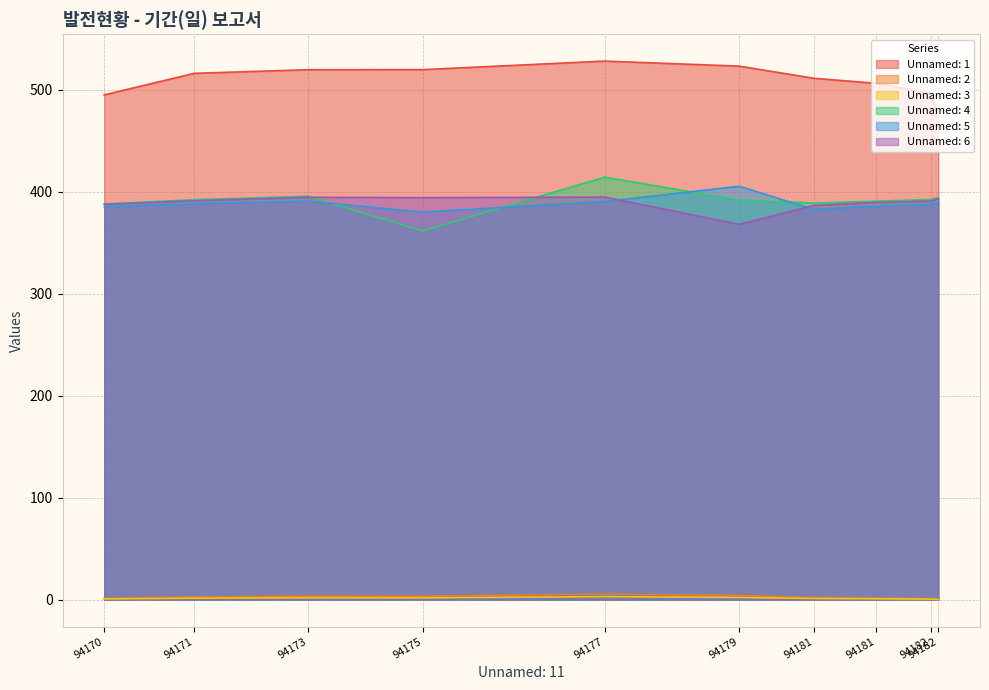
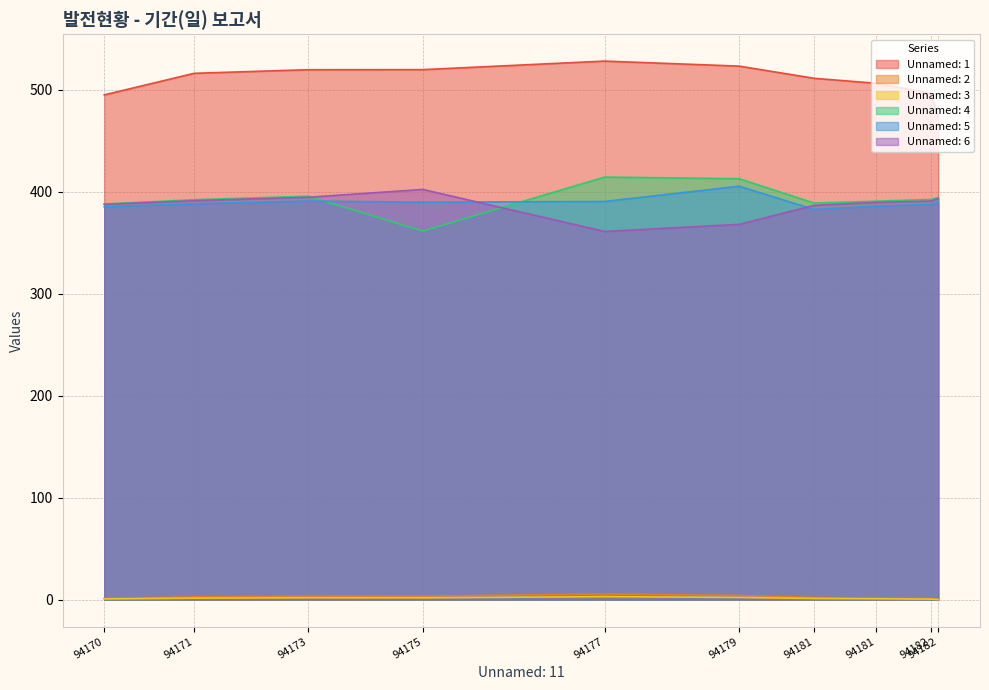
  {
    "Unnamed: 4": {
      "94175": 361,
      "94177": 414,
-     "94179": 392
+     "94179": 413
    },
    "Unnamed: 5": {
      "94171": 388,
      "94173": 391,
-     "94175": 380,
+     "94175": 390,
      "94177": 390,
      "94179": 405
    },
    "Unnamed: 6": {
-     "94175": 394,
-     "94177": 395,
+     "94175": 402,
+     "94177": 361,
      "94179": 368
    }
  }
